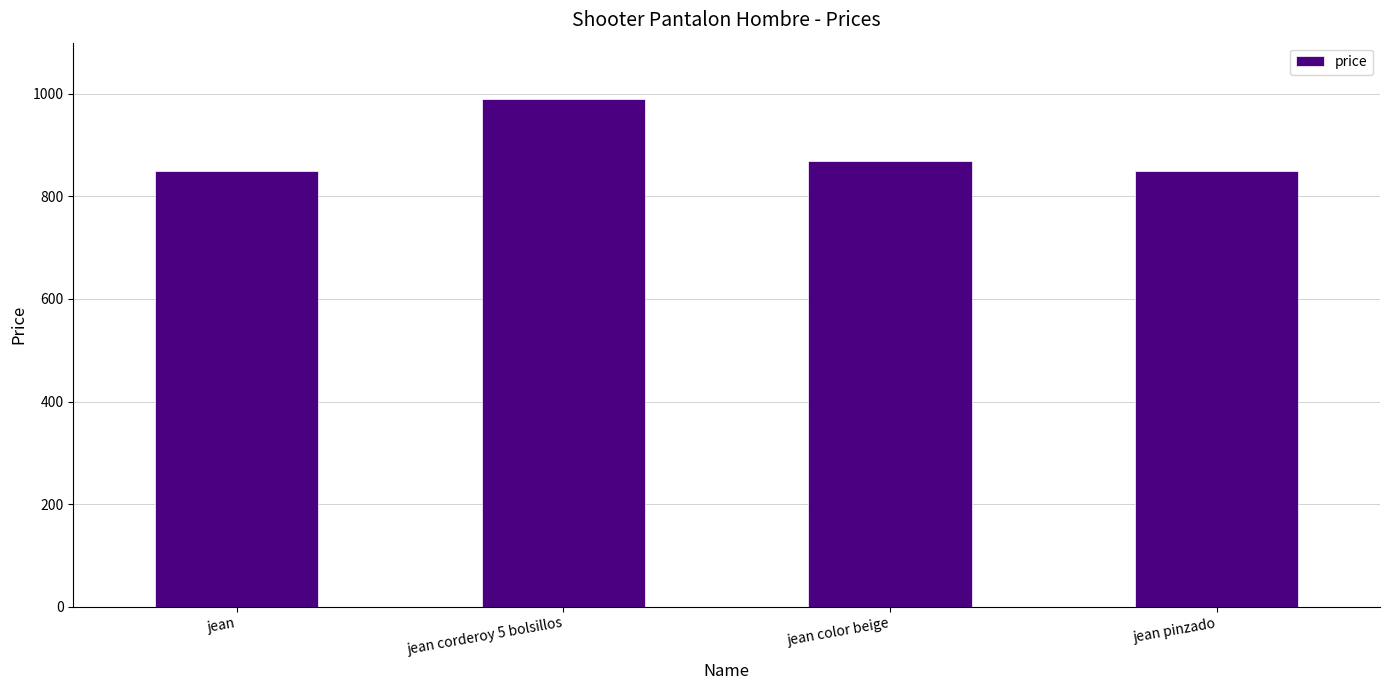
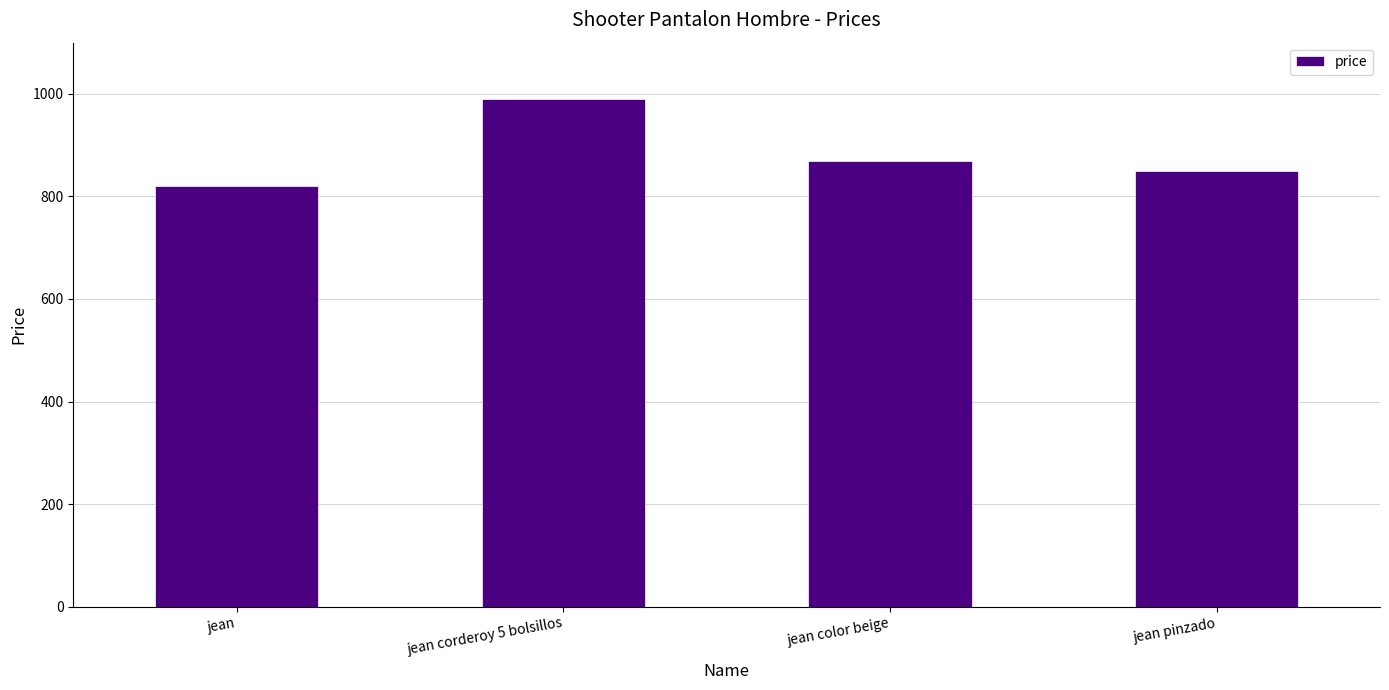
  {
-   "jean": 850,
+   "jean": 820,
    "jean corderoy 5 bolsillos": 990,
    "jean color beige": 870,
    "jean pinzado": 850
  }
